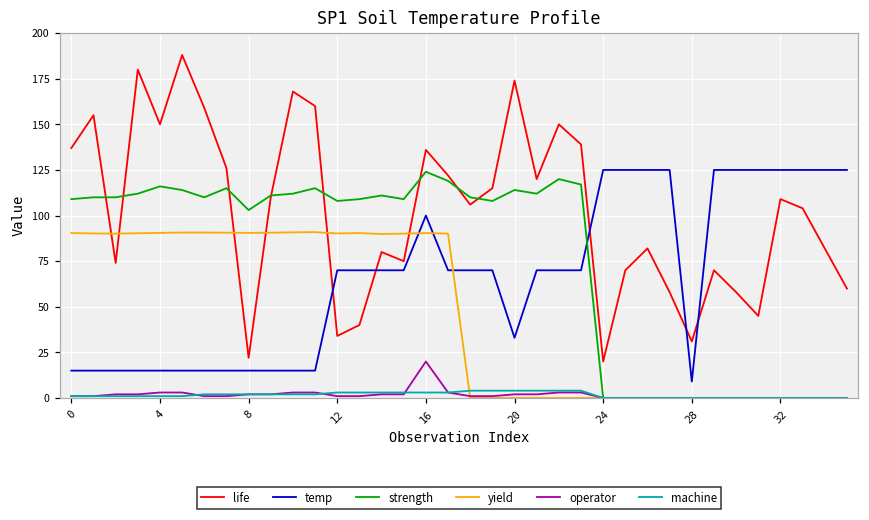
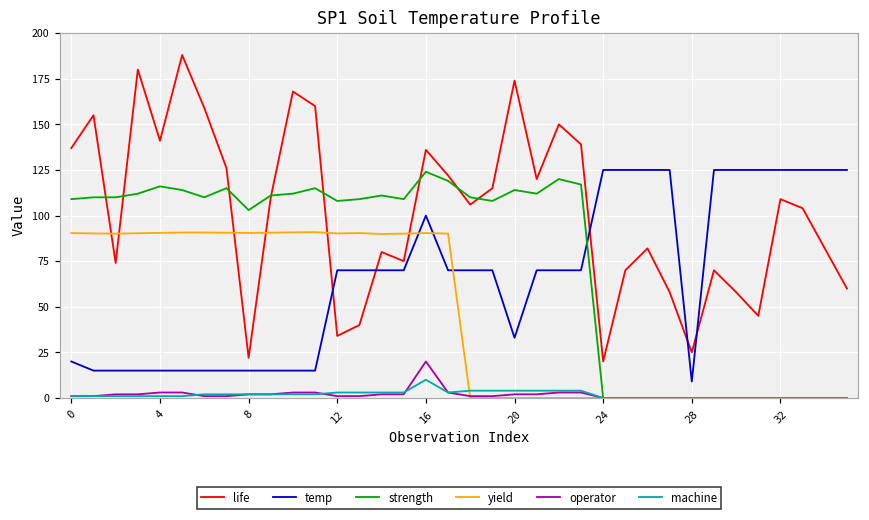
  {
    "life": {
      "0": 137,
-     "4": 150,
+     "4": 141,
      "8": 22,
      "12": 34,
      "16": 136,
      "20": 174,
      "24": 20,
-     "28": 31,
+     "28": 25,
      "32": 109
    },
    "temp": {
-     "0": 15,
+     "0": 20,
      "4": 15,
      "8": 15,
      "12": 70,
      "16": 100,
      "20": 33,
      "24": 125,
      "28": 9,
      "32": 125
    },
    "strength": {
      "0": 109,
      "4": 116,
      "8": 103,
      "12": 108,
      "16": 124,
      "20": 114
    },
    "yield": {
      "0": 90,
      "4": 91,
      "8": 91,
      "12": 90,
      "16": 90,
      "20": 0
    },
    "operator": {
      "4": 3,
      "12": 1,
      "16": 20,
      "20": 2
    },
    "machine": {
      "4": 1,
      "12": 3,
-     "16": 3,
+     "16": 10,
      "20": 4
    }
  }
